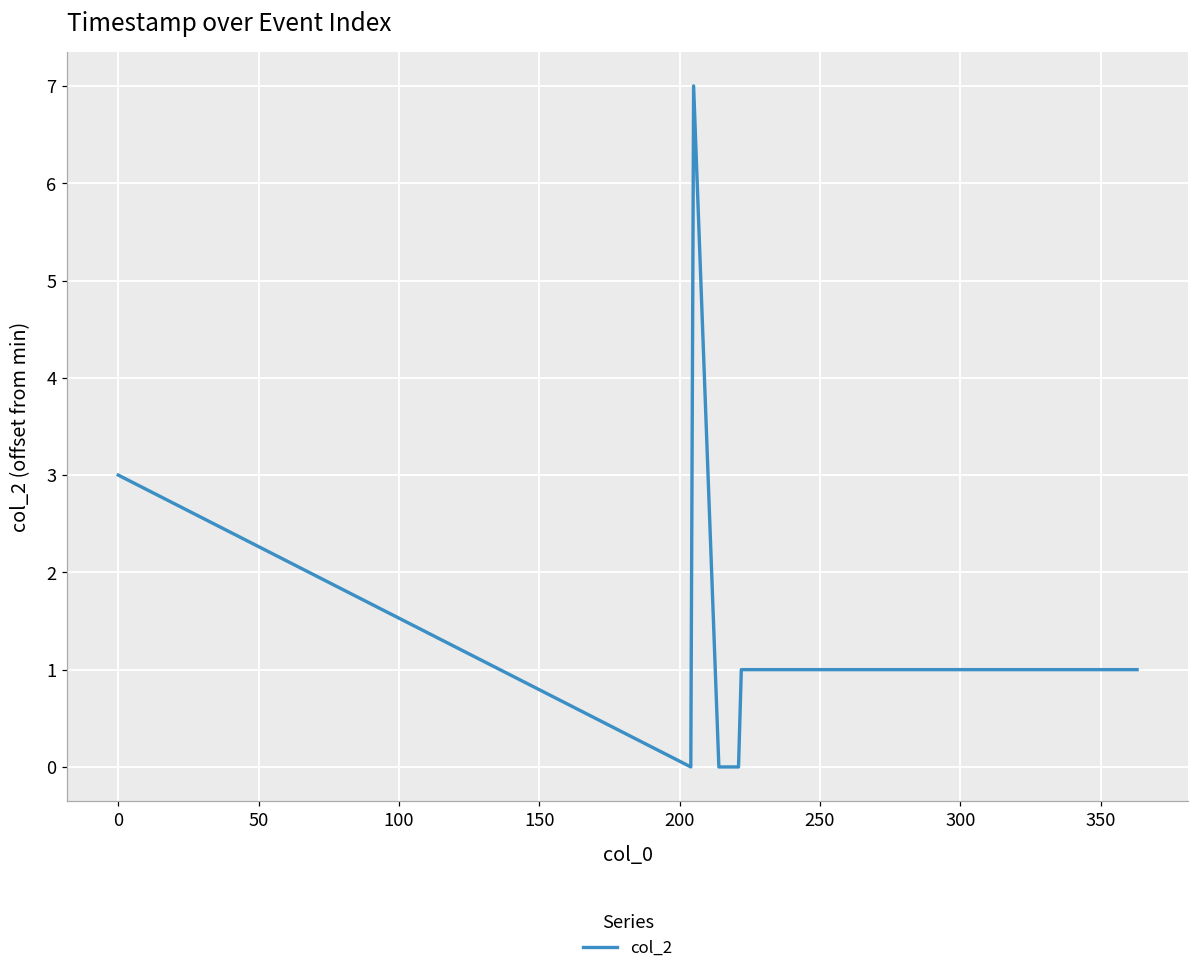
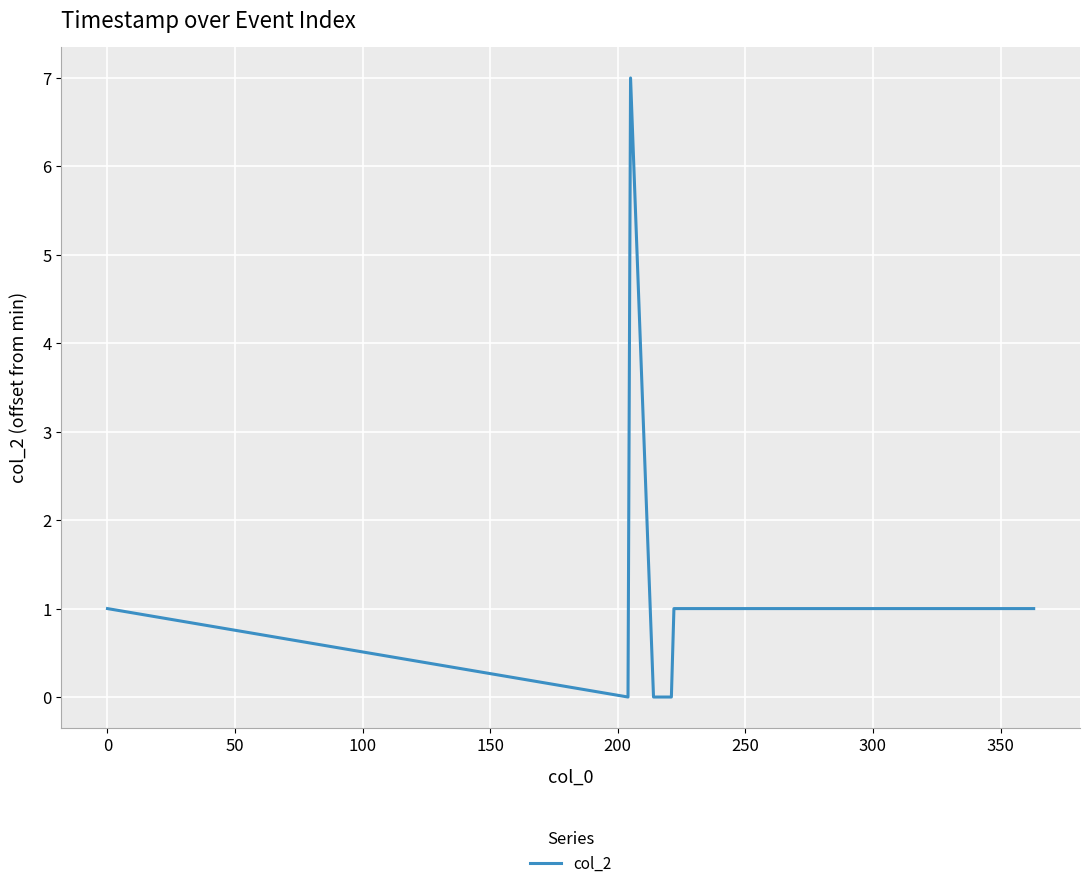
  {
-   "0": 3.0
+   "0": 1.0
  }
